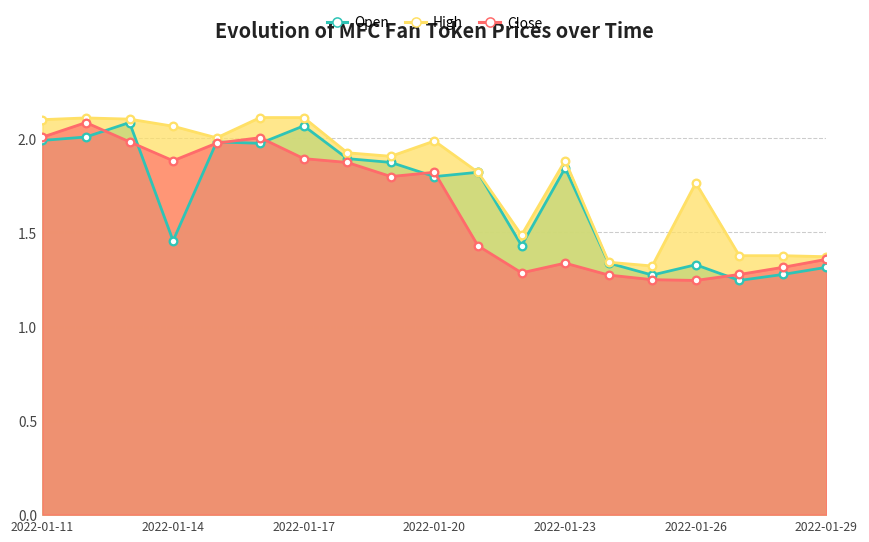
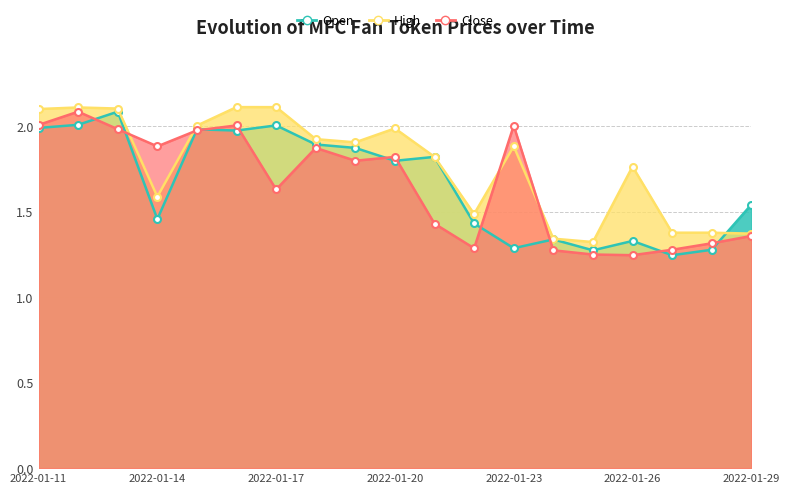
  {
    "Open": {
      "2022-01-11": 1.99,
      "2022-01-14": 1.46,
-     "2022-01-17": 2.07,
+     "2022-01-17": 2.00,
      "2022-01-20": 1.80,
-     "2022-01-23": 1.84,
+     "2022-01-23": 1.29,
      "2022-01-26": 1.33,
-     "2022-01-29": 1.31
+     "2022-01-29": 1.54
    },
    "High": {
      "2022-01-11": 2.10,
-     "2022-01-14": 2.06,
+     "2022-01-14": 1.59,
      "2022-01-17": 2.11,
      "2022-01-20": 1.99,
      "2022-01-23": 1.88,
      "2022-01-26": 1.76
    },
    "Close": {
      "2022-01-11": 2.01,
      "2022-01-14": 1.88,
-     "2022-01-17": 1.89,
+     "2022-01-17": 1.63,
      "2022-01-20": 1.82,
-     "2022-01-23": 1.34,
+     "2022-01-23": 2.00,
      "2022-01-26": 1.25
    }
  }
